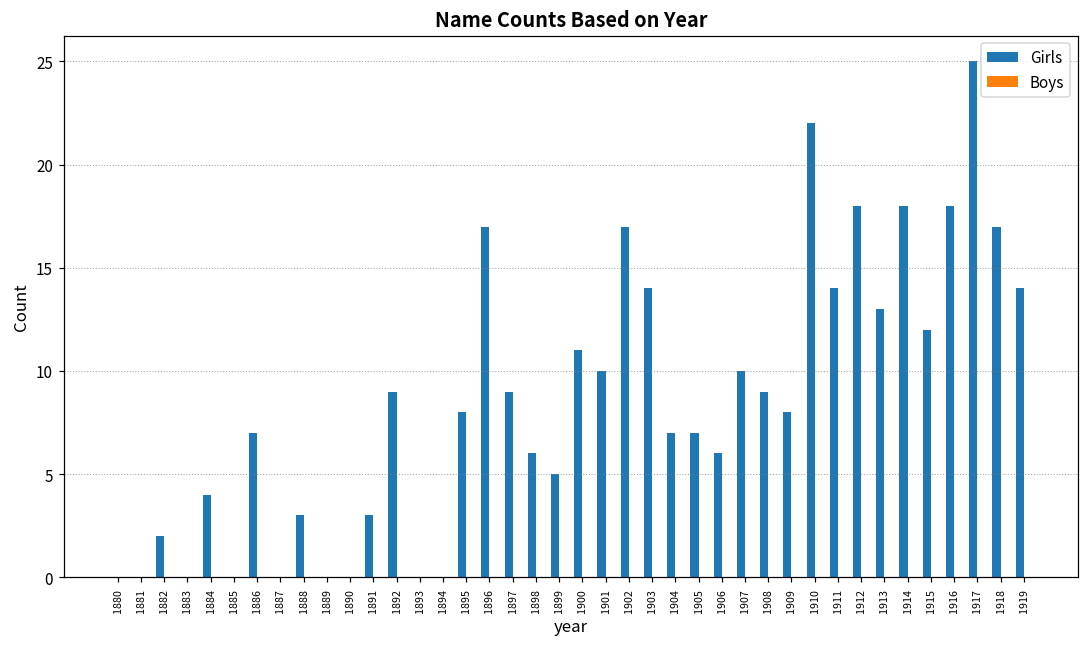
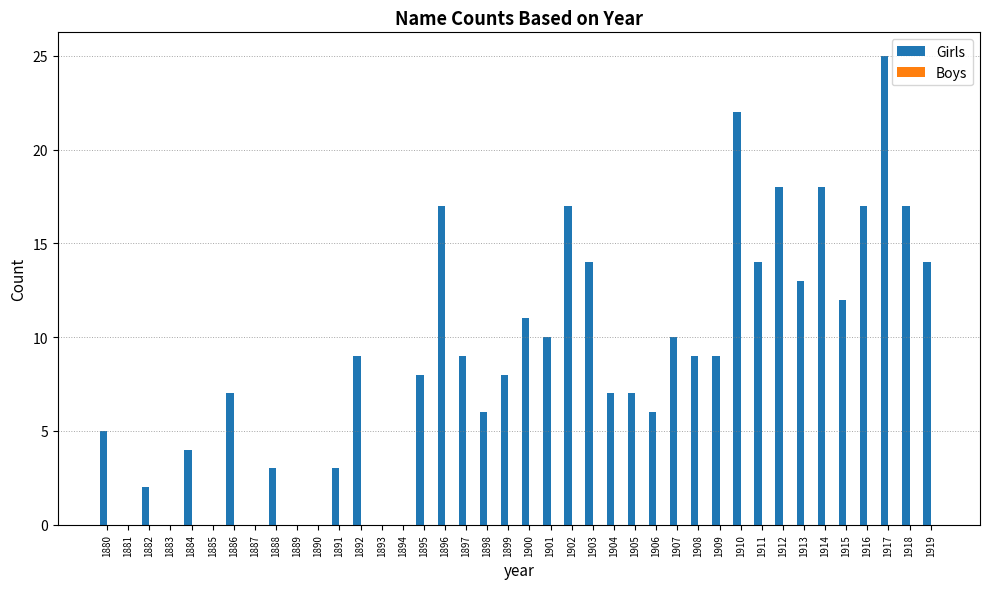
  {
    "Girls": {
-     "1880": 0,
+     "1880": 5,
      "1881": 0,
      "1882": 2,
      "1883": 0,
      "1884": 4,
      "1885": 0,
      "1886": 7,
      "1887": 0,
      "1888": 3,
      "1889": 0,
      "1890": 0,
      "1891": 3,
      "1892": 9,
      "1893": 0,
      "1894": 0,
      "1895": 8,
      "1896": 17,
      "1897": 9,
      "1898": 6,
-     "1899": 5,
+     "1899": 8,
      "1900": 11,
      "1901": 10,
      "1902": 17,
      "1903": 14,
      "1904": 7,
      "1905": 7,
      "1906": 6,
      "1907": 10,
      "1908": 9,
-     "1909": 8,
+     "1909": 9,
      "1910": 22,
      "1911": 14,
      "1912": 18,
      "1913": 13,
      "1914": 18,
      "1915": 12,
-     "1916": 18,
+     "1916": 17,
      "1917": 25,
      "1918": 17,
      "1919": 14
    },
    "Boys": {
      "1880": 0,
      "1881": 0,
      "1882": 0,
      "1883": 0,
      "1884": 0,
      "1885": 0,
      "1886": 0,
      "1887": 0,
      "1888": 0,
      "1889": 0,
      "1890": 0,
      "1891": 0,
      "1892": 0,
      "1893": 0,
      "1894": 0,
      "1895": 0,
      "1896": 0,
      "1897": 0,
      "1898": 0,
      "1899": 0,
      "1900": 0,
      "1901": 0,
      "1902": 0,
      "1903": 0,
      "1904": 0,
      "1905": 0,
      "1906": 0,
      "1907": 0,
      "1908": 0,
      "1909": 0,
      "1910": 0,
      "1911": 0,
      "1912": 0,
      "1913": 0,
      "1914": 0,
      "1915": 0,
      "1916": 0,
      "1917": 0,
      "1918": 0,
      "1919": 0
    }
  }
